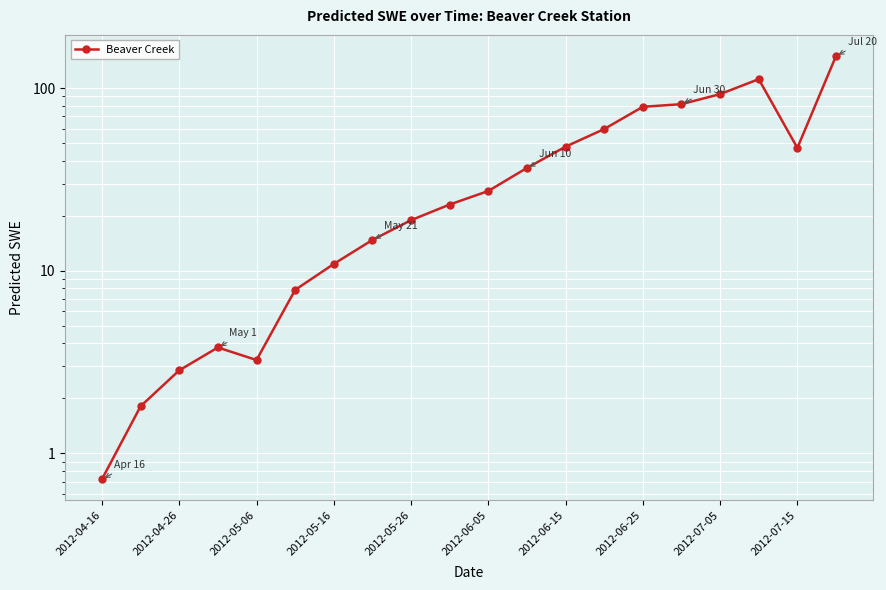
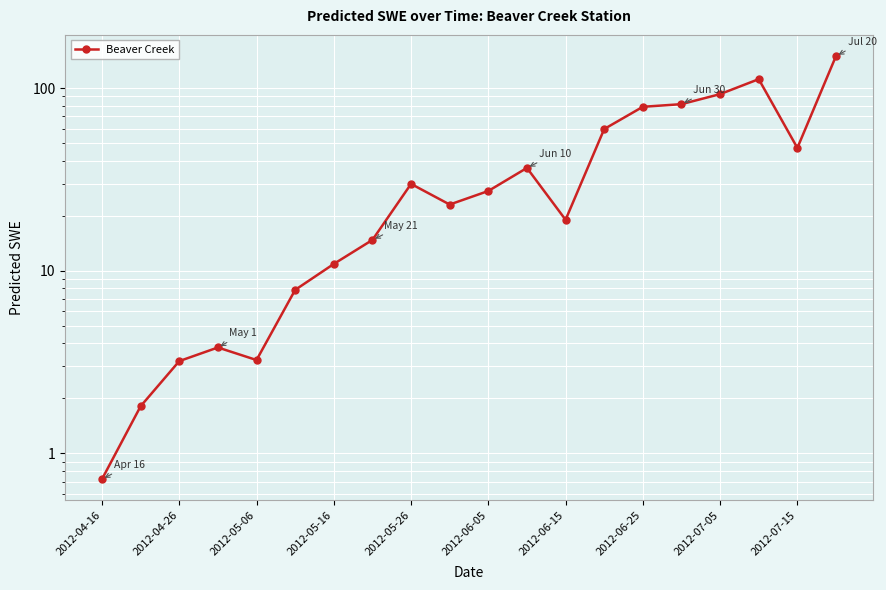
  {
-   "2012-04-26": 2.8,
+   "2012-04-26": 3.2,
    "2012-05-06": 3.2,
    "2012-05-16": 11,
-   "2012-05-26": 19,
+   "2012-05-26": 30,
    "2012-06-05": 27,
-   "2012-06-15": 48,
+   "2012-06-15": 19,
    "2012-06-25": 79,
    "2012-07-15": 47
  }
